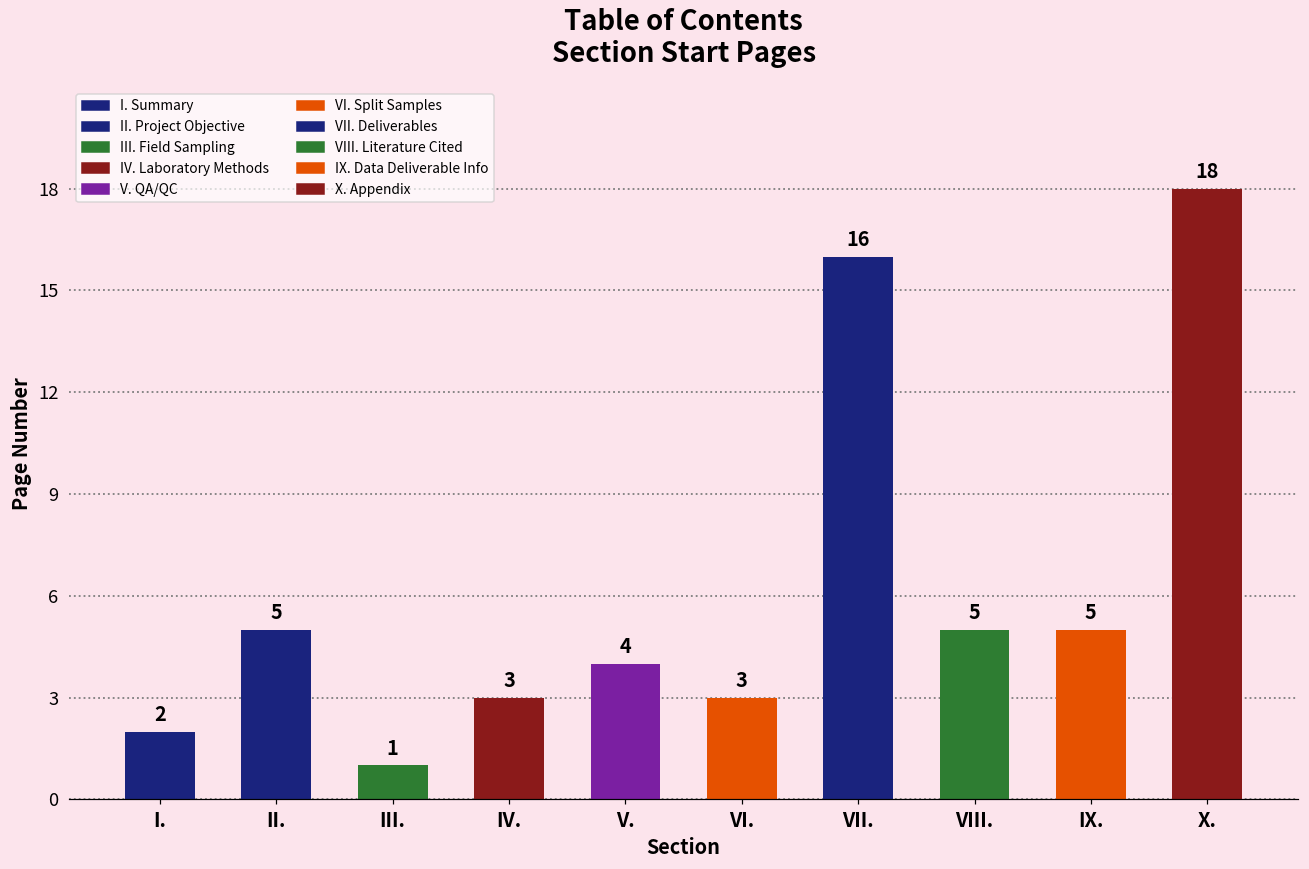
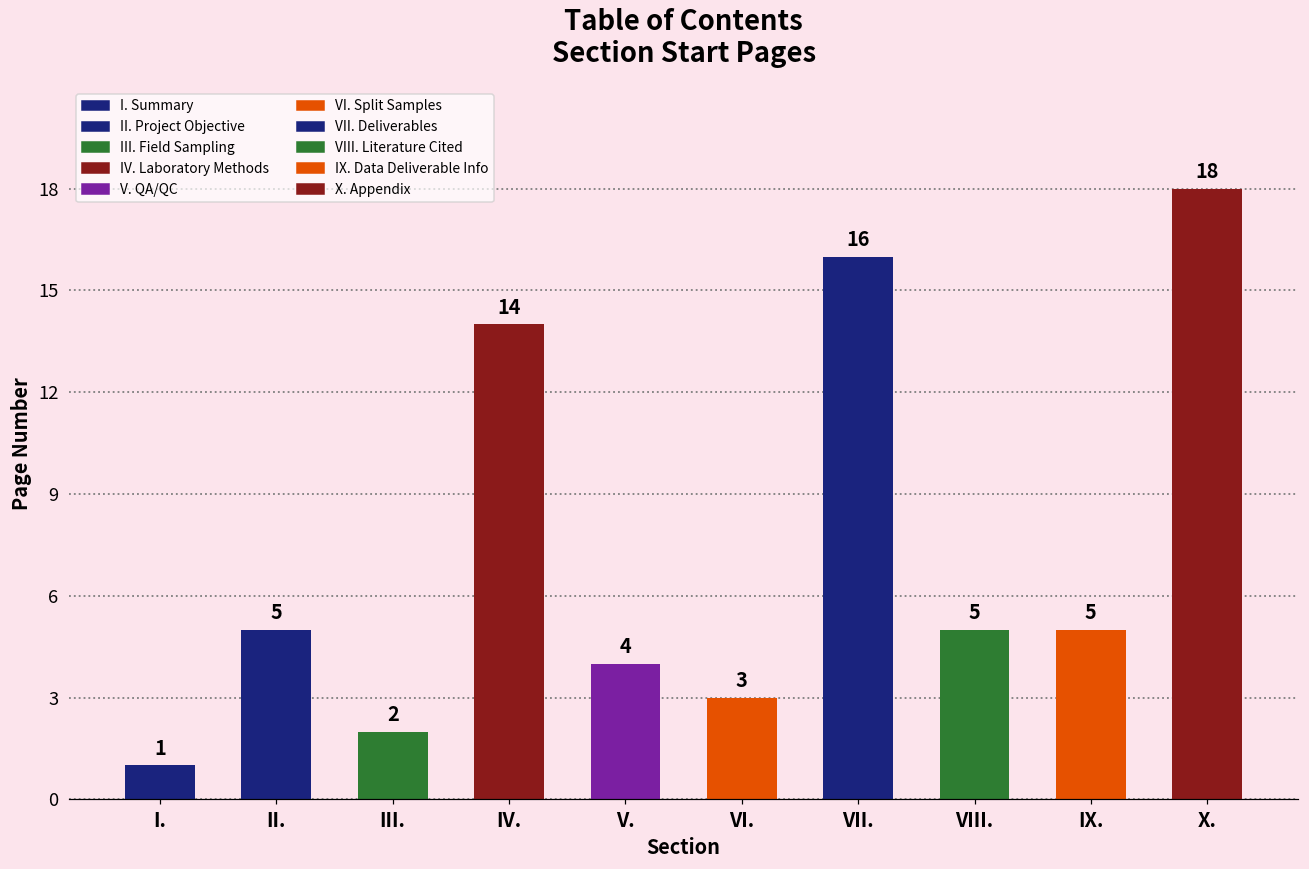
  {
-   "I.": 2,
+   "I.": 1,
    "II.": 5,
-   "III.": 1,
-   "IV.": 3,
+   "III.": 2,
+   "IV.": 14,
    "V.": 4,
    "VI.": 3,
    "VII.": 16,
    "VIII.": 5,
    "IX.": 5,
    "X.": 18
  }
